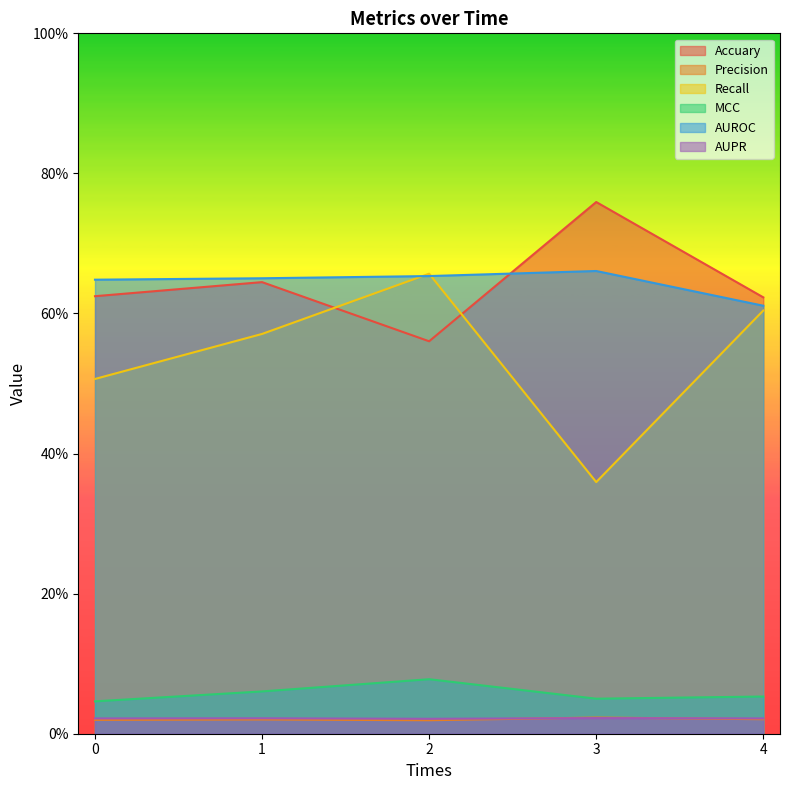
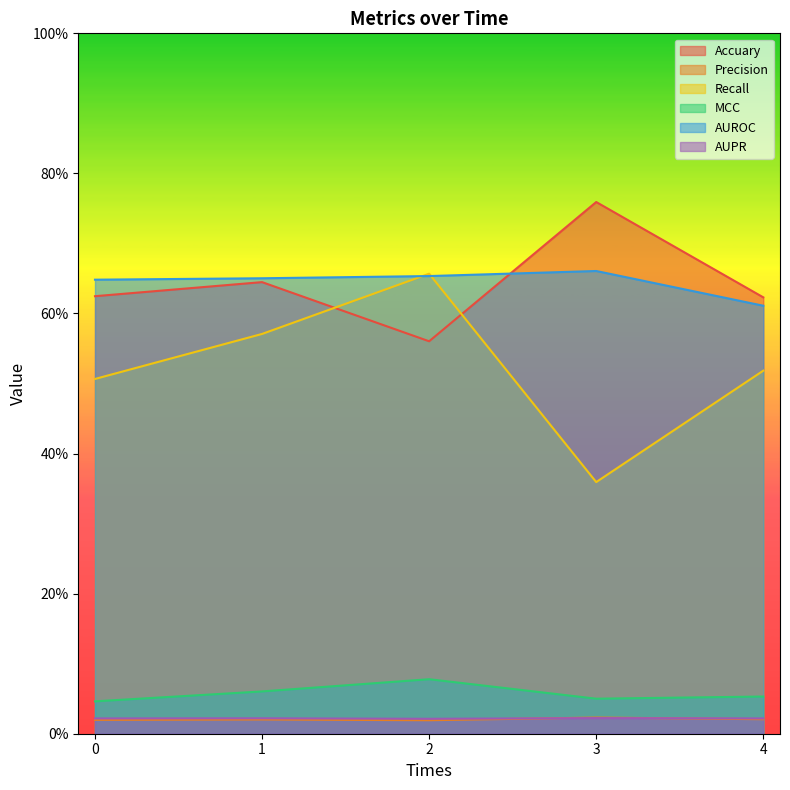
  {
    "Recall": {
      "0": "51%",
      "1": "57%",
      "3": "36%",
-     "4": "60%"
+     "4": "52%"
    },
    "MCC": {
      "0": "5%",
      "1": "6%",
      "2": "8%",
      "3": "5%",
      "4": "5%"
    },
    "AUROC": {
      "0": "65%",
      "1": "65%",
      "3": "66%",
      "4": "61%"
    }
  }
